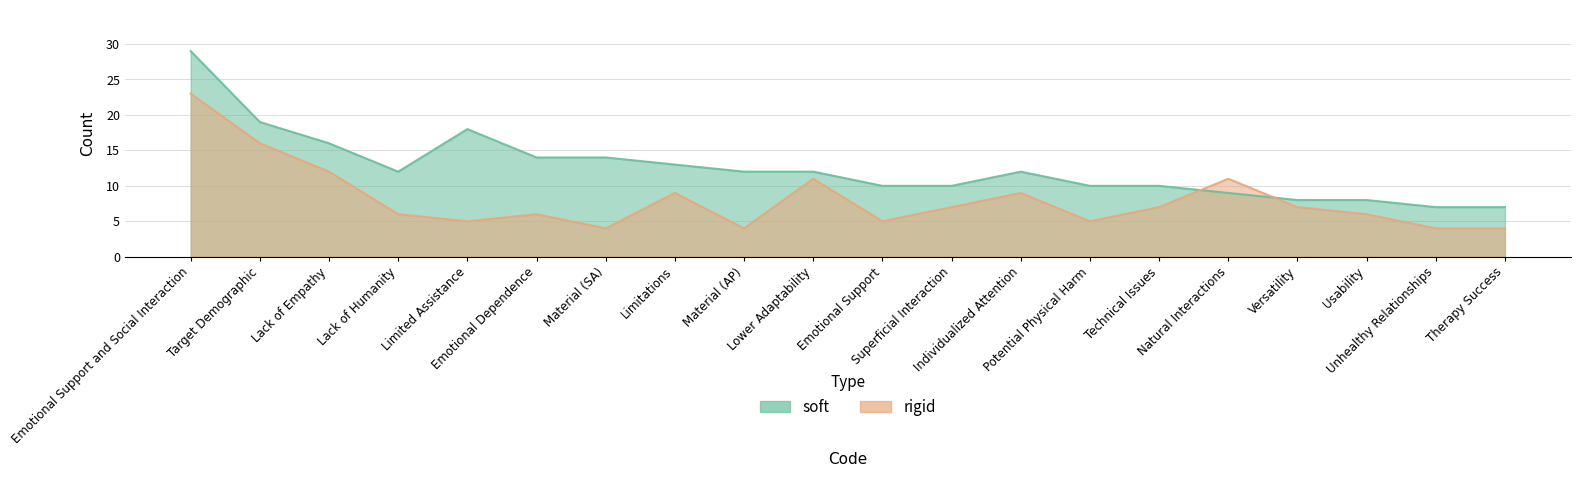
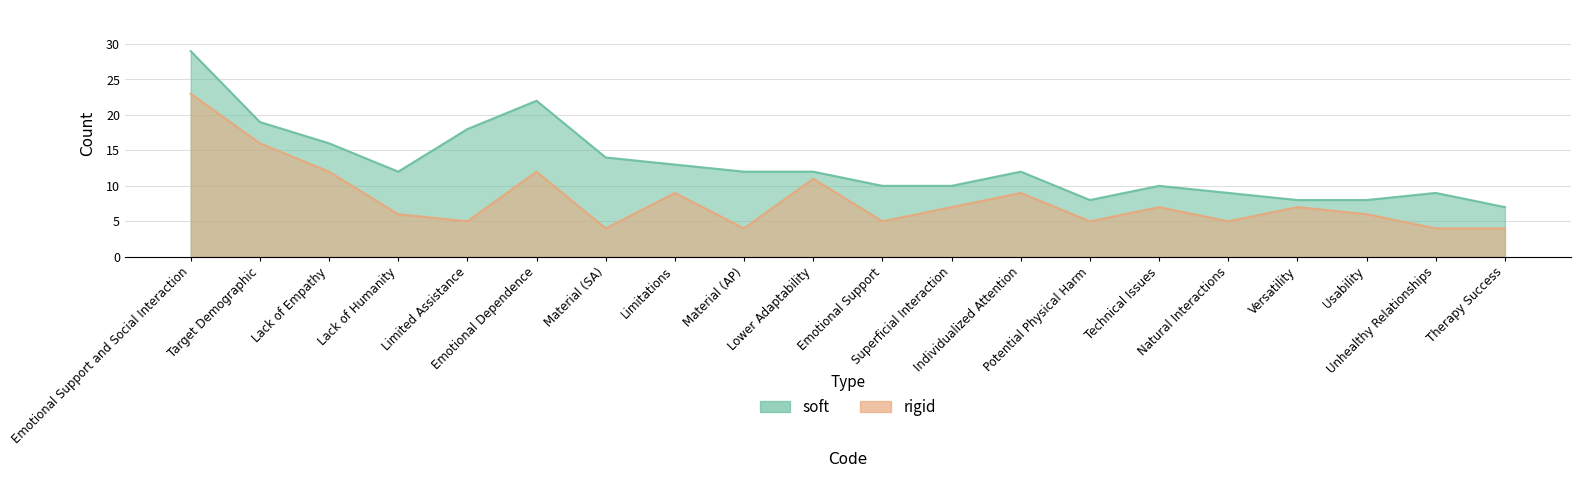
  {
    "soft": {
      "Emotional Support and Social Interaction": 29,
      "Target Demographic": 19,
      "Lack of Empathy": 16,
      "Lack of Humanity": 12,
      "Limited Assistance": 18,
-     "Emotional Dependence": 14,
+     "Emotional Dependence": 22,
      "Material (SA)": 14,
      "Limitations": 13,
      "Material (AP)": 12,
      "Lower Adaptability": 12,
      "Emotional Support": 10,
      "Superficial Interaction": 10,
      "Individualized Attention": 12,
-     "Potential Physical Harm": 10,
+     "Potential Physical Harm": 8,
      "Technical Issues": 10,
      "Natural Interactions": 9,
      "Versatility": 8,
      "Usability": 8,
-     "Unhealthy Relationships": 7,
+     "Unhealthy Relationships": 9,
      "Therapy Success": 7
    },
    "rigid": {
      "Emotional Support and Social Interaction": 23,
      "Target Demographic": 16,
      "Lack of Empathy": 12,
      "Lack of Humanity": 6,
      "Limited Assistance": 5,
-     "Emotional Dependence": 6,
+     "Emotional Dependence": 12,
      "Material (SA)": 4,
      "Limitations": 9,
      "Material (AP)": 4,
      "Lower Adaptability": 11,
      "Emotional Support": 5,
      "Superficial Interaction": 7,
      "Individualized Attention": 9,
      "Potential Physical Harm": 5,
      "Technical Issues": 7,
-     "Natural Interactions": 11,
+     "Natural Interactions": 5,
      "Versatility": 7,
      "Usability": 6,
      "Unhealthy Relationships": 4,
      "Therapy Success": 4
    }
  }
